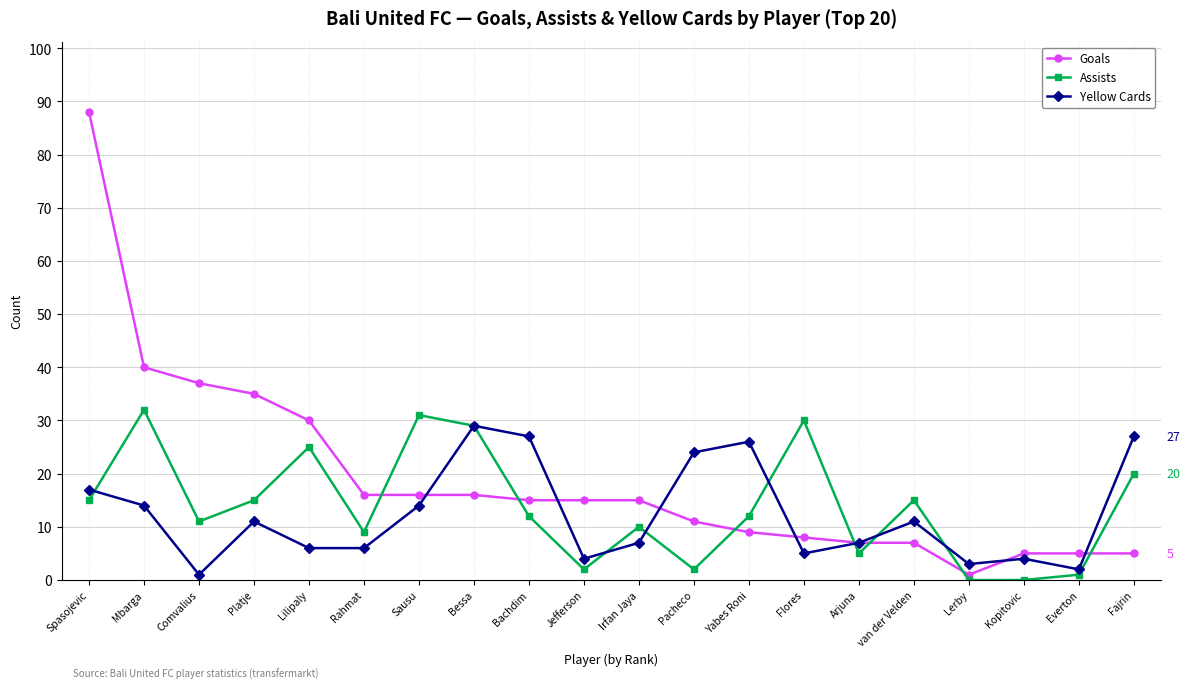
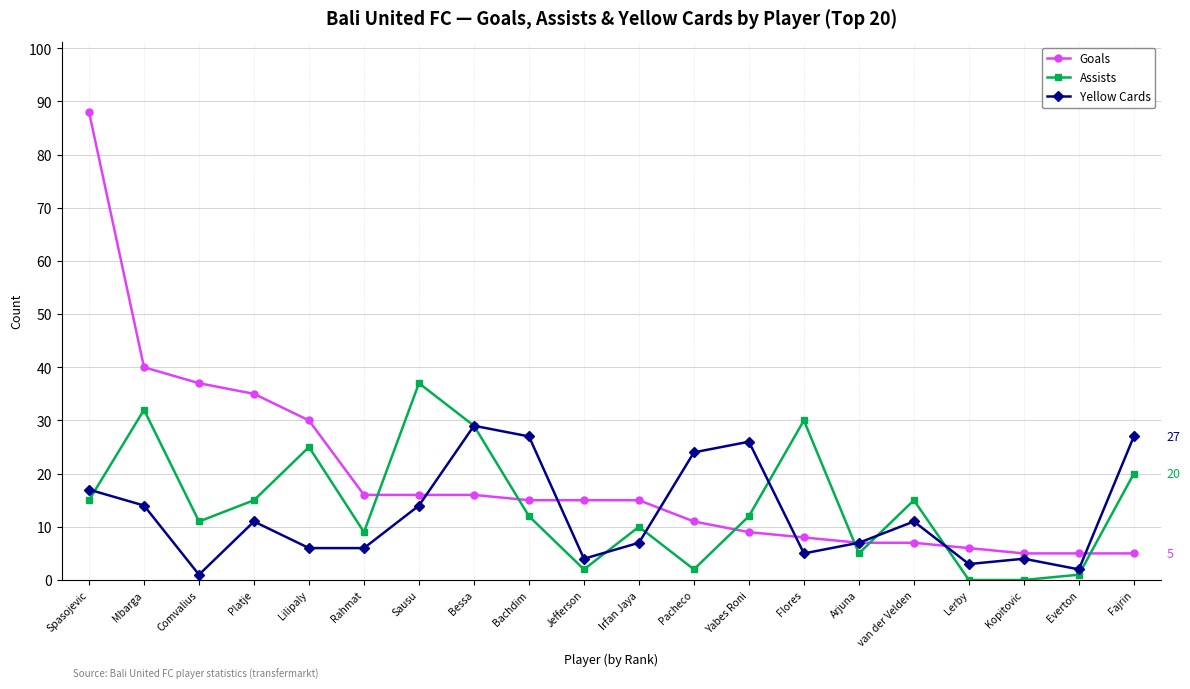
  {
    "Goals": {
      "Spasojevic": 88,
      "Mbarga": 40,
      "Comvalius": 37,
      "Platje": 35,
      "Lilipaly": 30,
      "Rahmat": 16,
      "Sausu": 16,
      "Bessa": 16,
      "Bachdim": 15,
      "Jefferson": 15,
      "Irfan Jaya": 15,
      "Pacheco": 11,
      "Yabes Roni": 9,
      "Flores": 8,
      "van der Velden": 7,
-     "Lerby": 1,
+     "Lerby": 6,
      "Kopitovic": 5,
      "Everton": 5
    },
    "Assists": {
      "Spasojevic": 15,
      "Mbarga": 32,
      "Comvalius": 11,
      "Platje": 15,
      "Lilipaly": 25,
      "Rahmat": 9,
-     "Sausu": 31,
+     "Sausu": 37,
      "Bachdim": 12,
      "Jefferson": 2,
      "Irfan Jaya": 10,
      "Pacheco": 2,
      "Yabes Roni": 12,
      "Flores": 30,
      "Arjuna": 5,
      "van der Velden": 15,
      "Lerby": 0,
      "Kopitovic": 0,
      "Everton": 1
    },
    "Yellow Cards": {
      "Spasojevic": 17,
      "Mbarga": 14,
      "Comvalius": 1,
      "Platje": 11,
      "Lilipaly": 6,
      "Rahmat": 6,
      "Sausu": 14,
      "Bachdim": 27,
      "Jefferson": 4,
      "Irfan Jaya": 7,
      "Pacheco": 24,
      "Yabes Roni": 26,
      "Flores": 5,
      "van der Velden": 11,
      "Lerby": 3,
      "Kopitovic": 4,
      "Everton": 2
    }
  }
